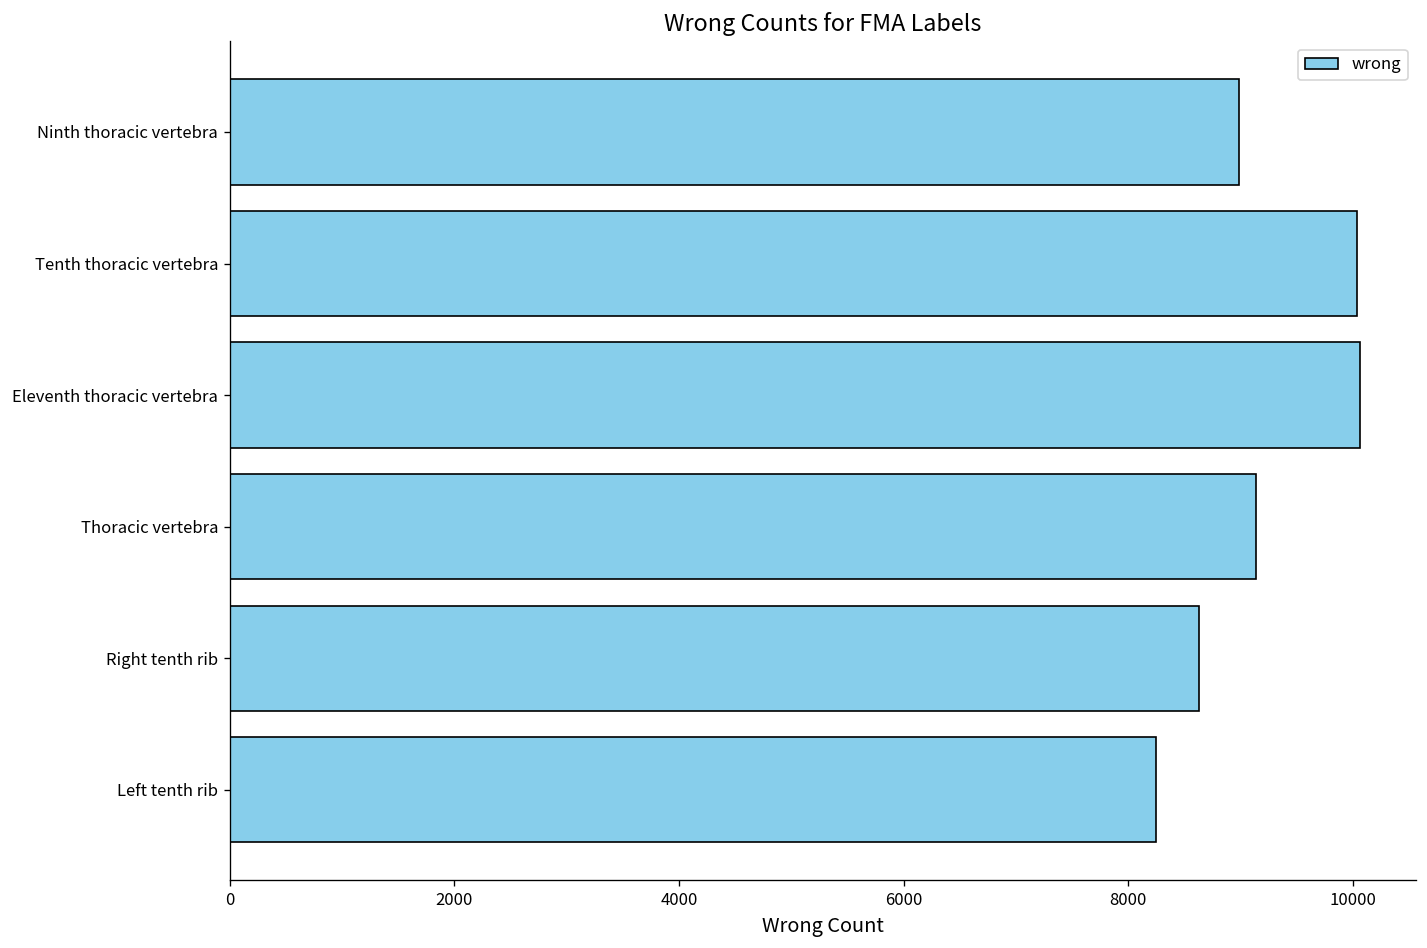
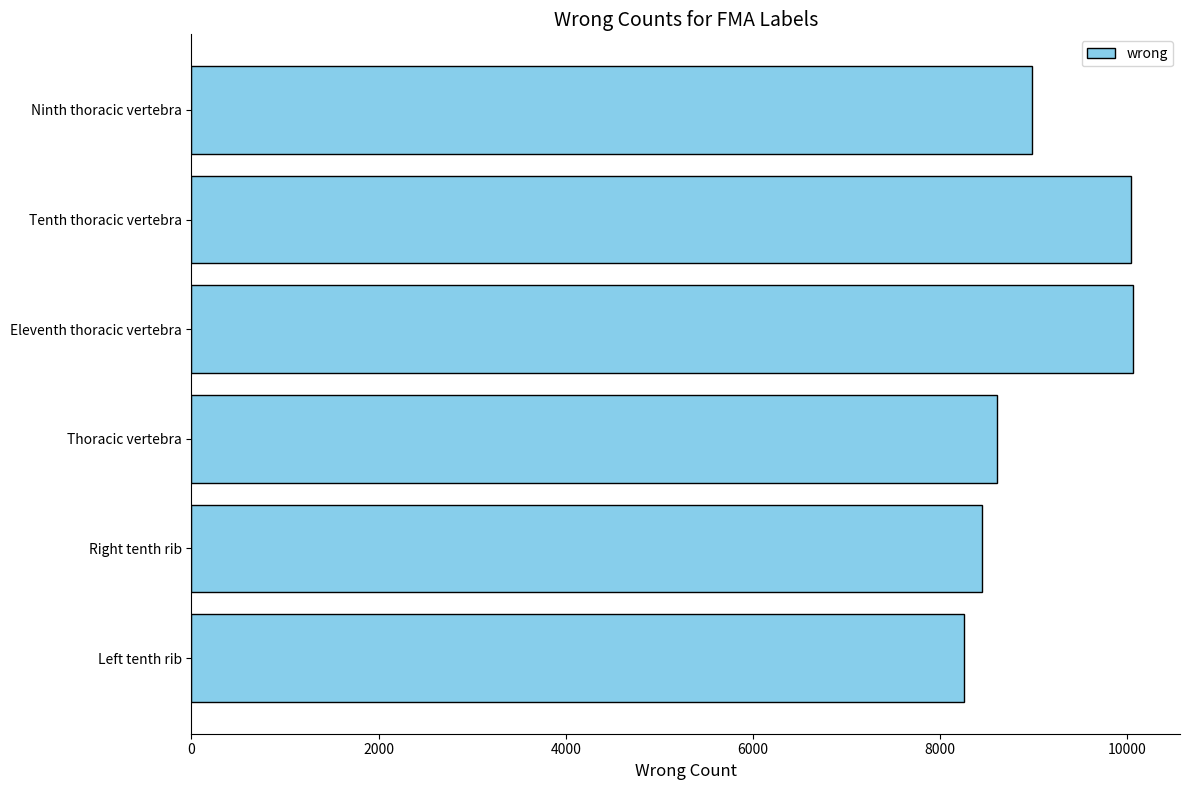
  {
    "Ninth thoracic vertebra": 9000,
    "Tenth thoracic vertebra": 10000,
    "Eleventh thoracic vertebra": 10100,
-   "Thoracic vertebra": 9100,
-   "Right tenth rib": 8600,
+   "Thoracic vertebra": 8600,
+   "Right tenth rib": 8400,
    "Left tenth rib": 8200
  }
